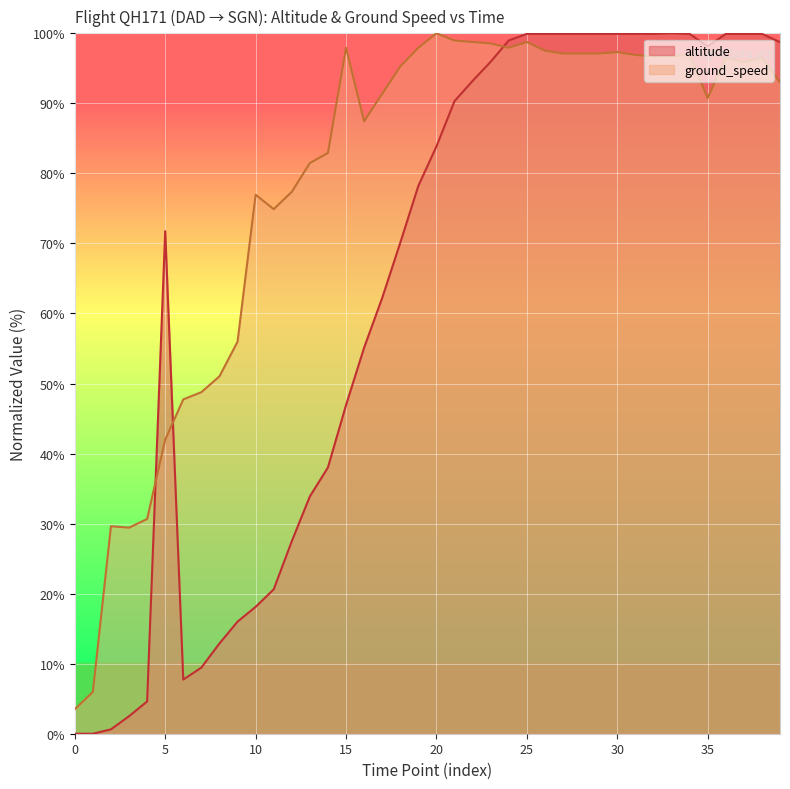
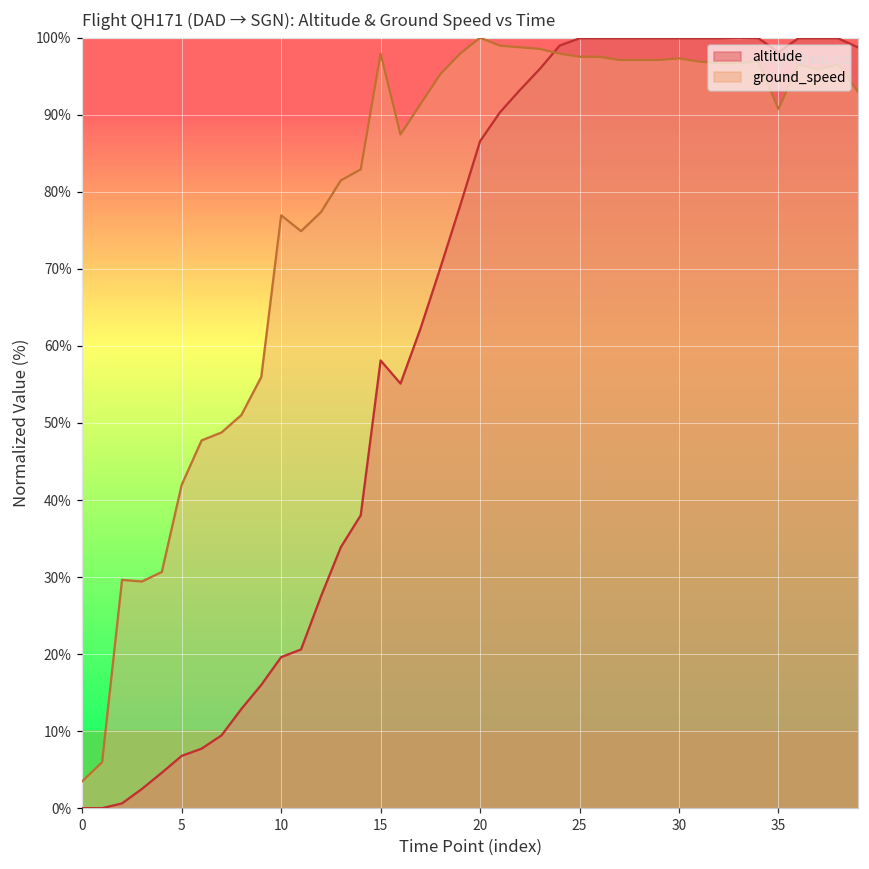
  {
    "altitude": {
      "0": "0%",
-     "5": "72%",
-     "10": "18%",
-     "15": "47%",
-     "20": "84%",
+     "5": "7%",
+     "10": "20%",
+     "15": "58%",
+     "20": "87%",
      "25": "100%",
      "30": "100%"
    },
    "ground_speed": {
      "0": "3%",
      "5": "42%",
      "10": "77%",
      "15": "98%",
      "20": "100%",
-     "25": "99%",
+     "25": "98%",
      "30": "97%",
      "35": "91%"
    }
  }
